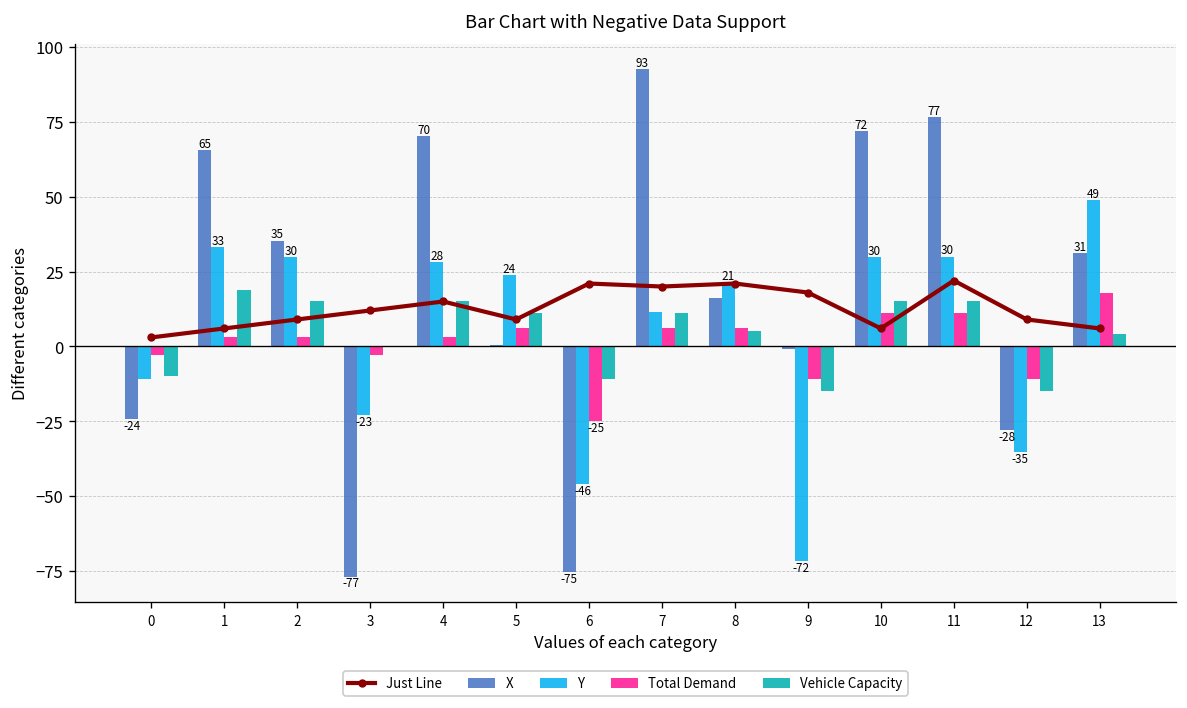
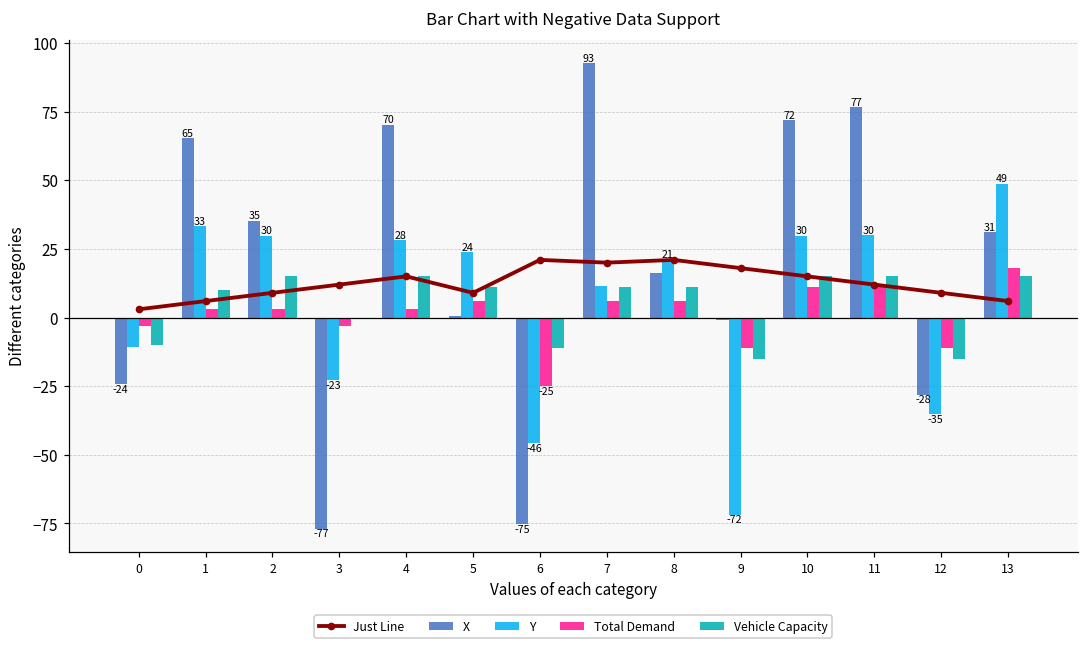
  {
    "X": {
      "0": -24,
      "1": 65,
      "2": 35,
      "3": -77,
      "4": 70,
      "6": -75,
      "7": 93,
      "10": 72,
      "11": 77,
      "12": -28,
      "13": 31
    },
    "Just Line": {
      "0": 3,
      "1": 6,
      "2": 9,
      "3": 12,
      "4": 15,
      "5": 9,
      "6": 21,
      "7": 20,
      "9": 18,
-     "10": 6,
-     "11": 22,
+     "10": 15,
+     "11": 12,
      "12": 9,
      "13": 6
    },
    "Y": {
      "1": 33,
      "2": 30,
      "3": -23,
      "4": 28,
      "5": 24,
      "6": -46,
      "9": -72,
      "10": 30,
      "11": 30,
      "12": -35,
      "13": 49
    },
    "Total Demand": {
      "6": -25
    },
    "Vehicle Capacity": {
      "0": -10,
-     "1": 19,
+     "1": 10,
      "2": 15,
      "3": 0,
      "4": 15,
      "5": 11,
      "6": -11,
      "7": 11,
-     "8": 5,
+     "8": 11,
      "9": -15,
      "10": 15,
      "11": 15,
      "12": -15,
-     "13": 4
+     "13": 15
    }
  }
